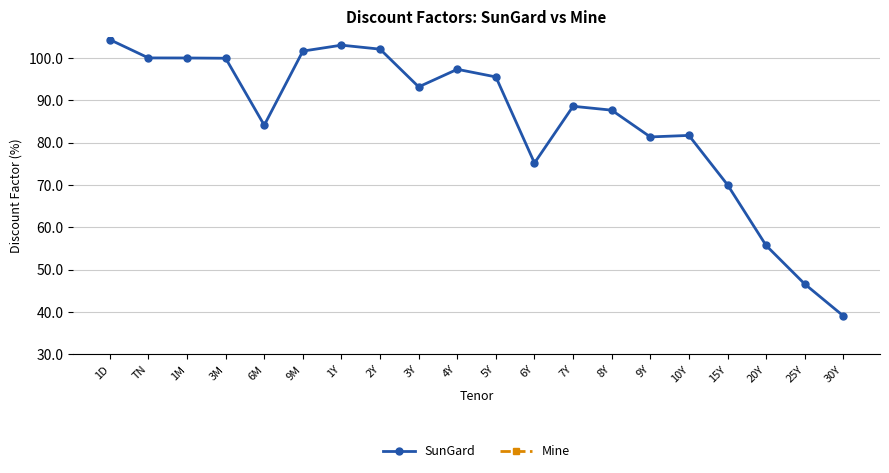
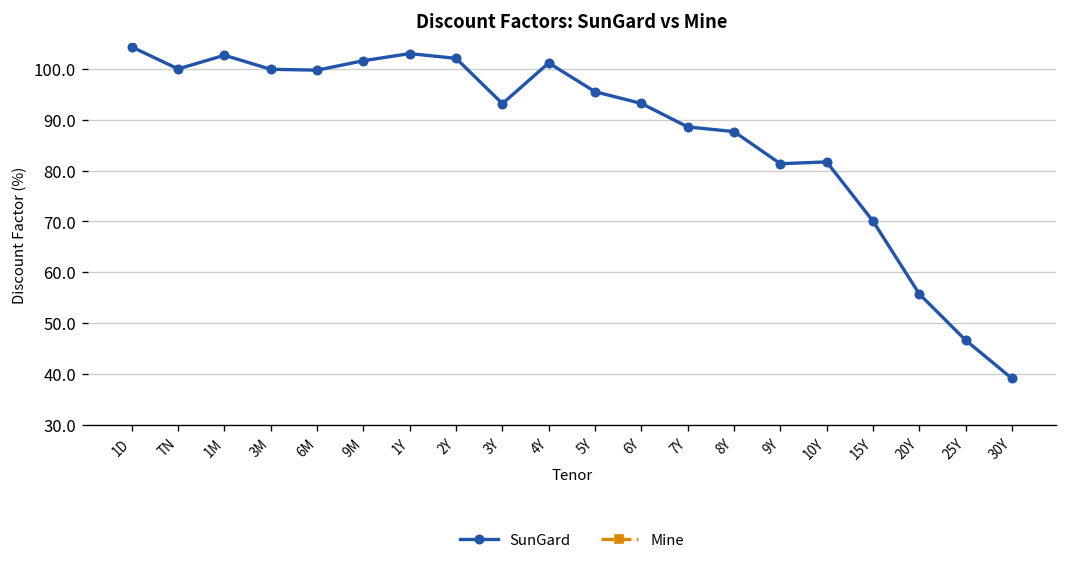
  {
    "SunGard": {
      "1D": 104,
      "TN": 100,
-     "1M": 100,
+     "1M": 103,
      "3M": 100,
-     "6M": 84,
+     "6M": 100,
      "9M": 102,
      "1Y": 103,
      "2Y": 102,
      "3Y": 93,
-     "4Y": 97,
+     "4Y": 101,
      "5Y": 96,
-     "6Y": 75,
+     "6Y": 93,
      "7Y": 89,
      "8Y": 88,
      "9Y": 81,
      "10Y": 82,
      "15Y": 70,
      "20Y": 56,
      "25Y": 47,
      "30Y": 39
    }
  }
